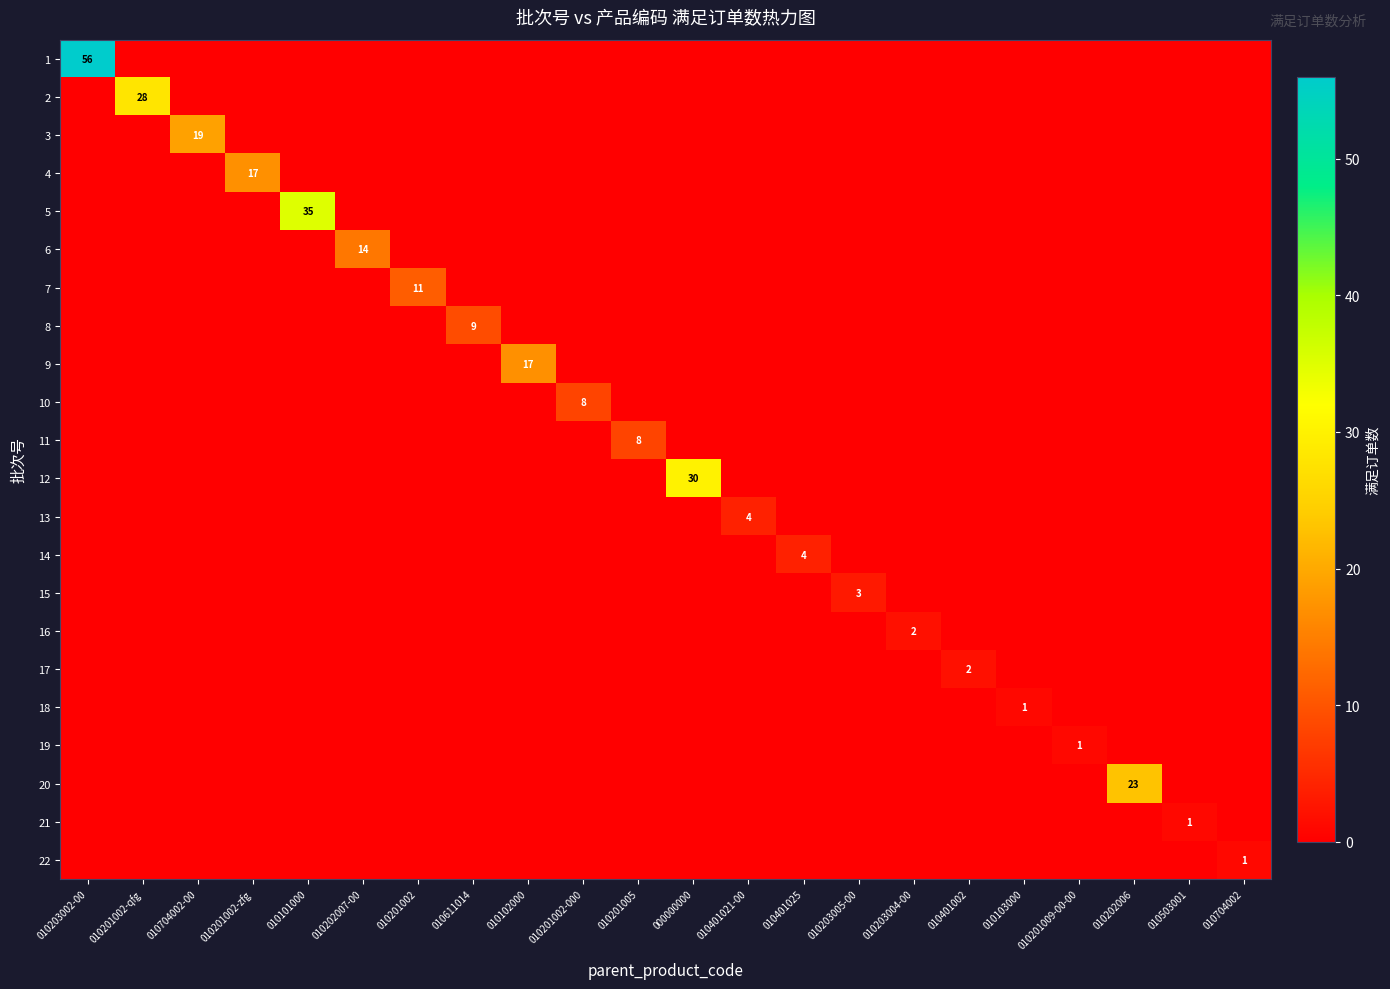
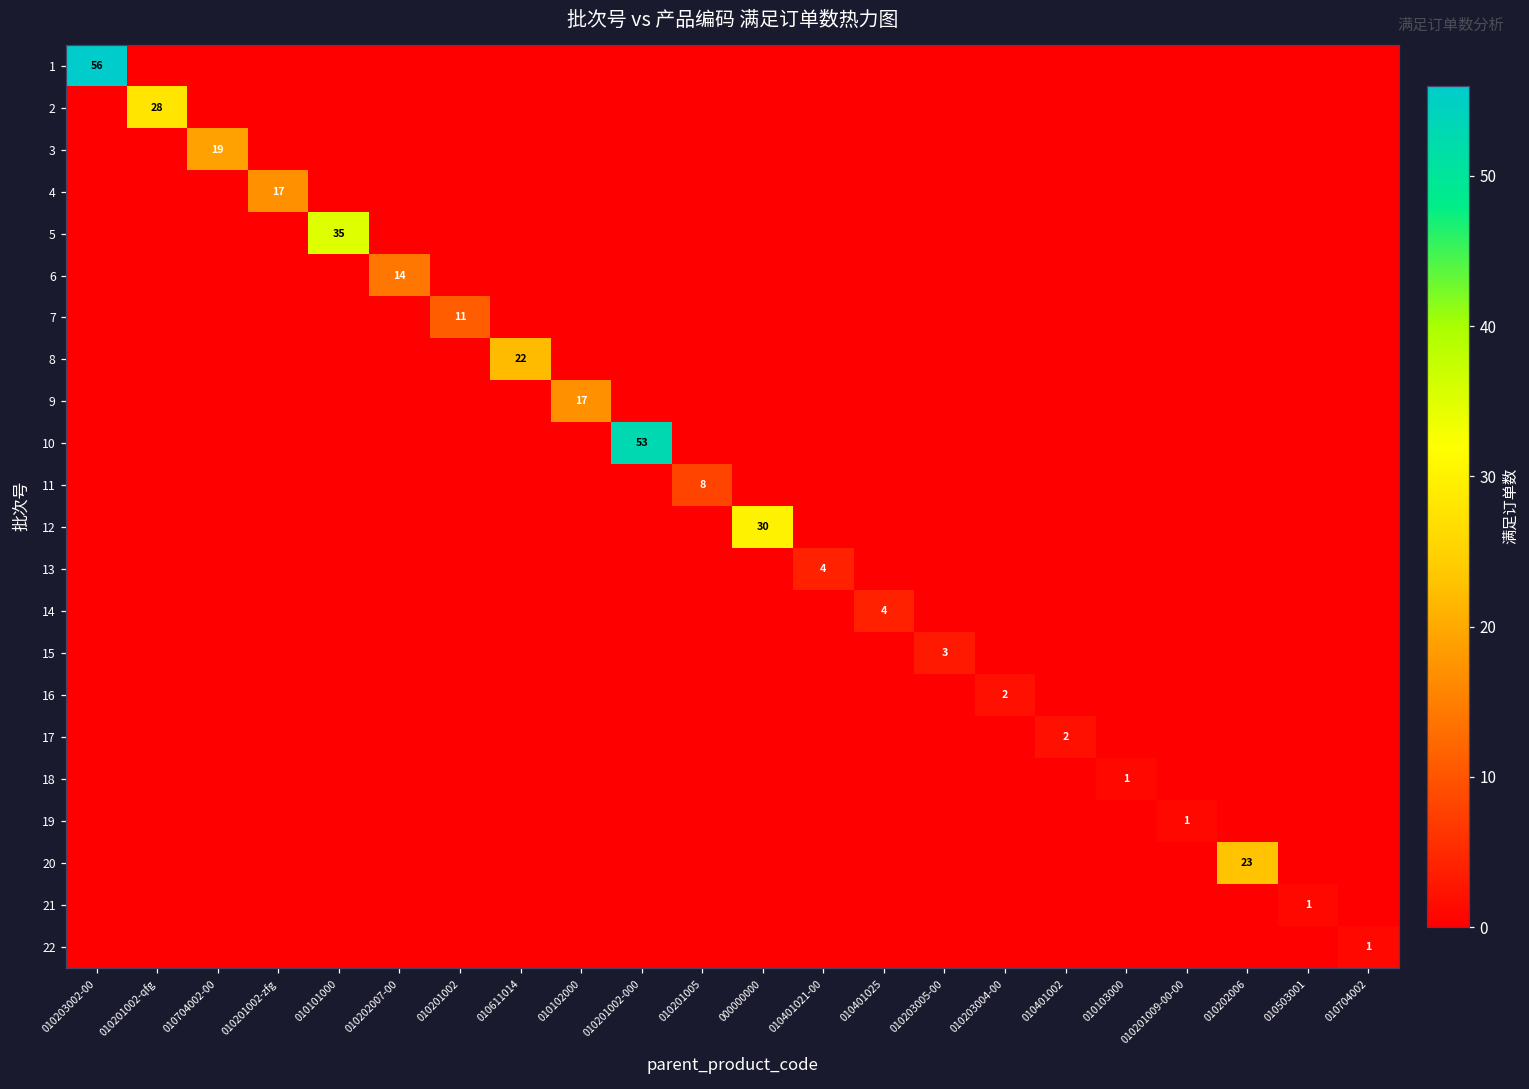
  {
    "1": {
      "010203002-00": 56
    },
    "2": {
      "010201002-qfg": 28
    },
    "3": {
      "010704002-00": 19
    },
    "4": {
      "010201002-zfg": 17
    },
    "5": {
      "010101000": 35
    },
    "6": {
      "010202007-00": 14
    },
    "7": {
      "010201002": 11
    },
    "8": {
-     "010611014": 9
+     "010611014": 22
    },
    "9": {
      "010102000": 17
    },
    "10": {
-     "010201002-000": 8
+     "010201002-000": 53
    },
    "11": {
      "010201005": 8
    },
    "12": {
      "000000000": 30
    },
    "13": {
      "010401021-00": 4
    },
    "14": {
      "010401025": 4
    },
    "15": {
      "010203005-00": 3
    },
    "16": {
      "010203004-00": 2
    },
    "17": {
      "010401002": 2
    },
    "18": {
      "010103000": 1
    },
    "19": {
      "010201009-00-00": 1
    },
    "20": {
      "010202006": 23
    },
    "21": {
      "010503001": 1
    },
    "22": {
      "010704002": 1
    }
  }
